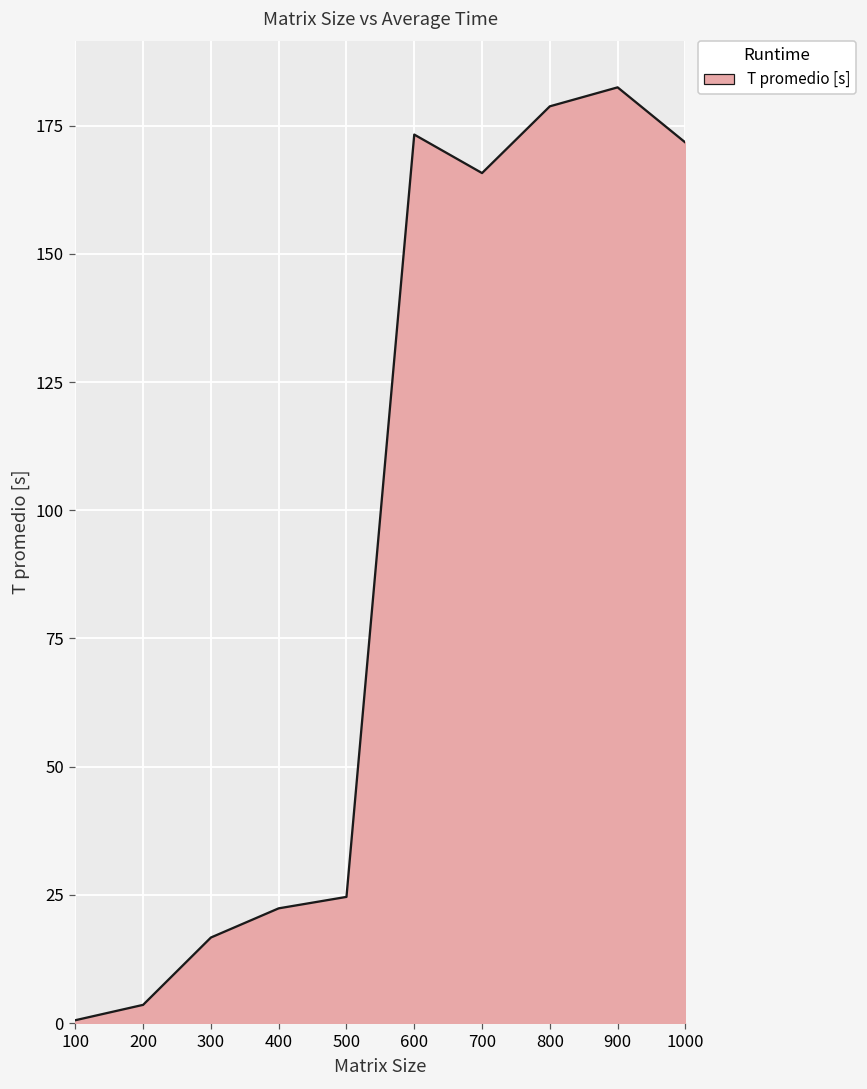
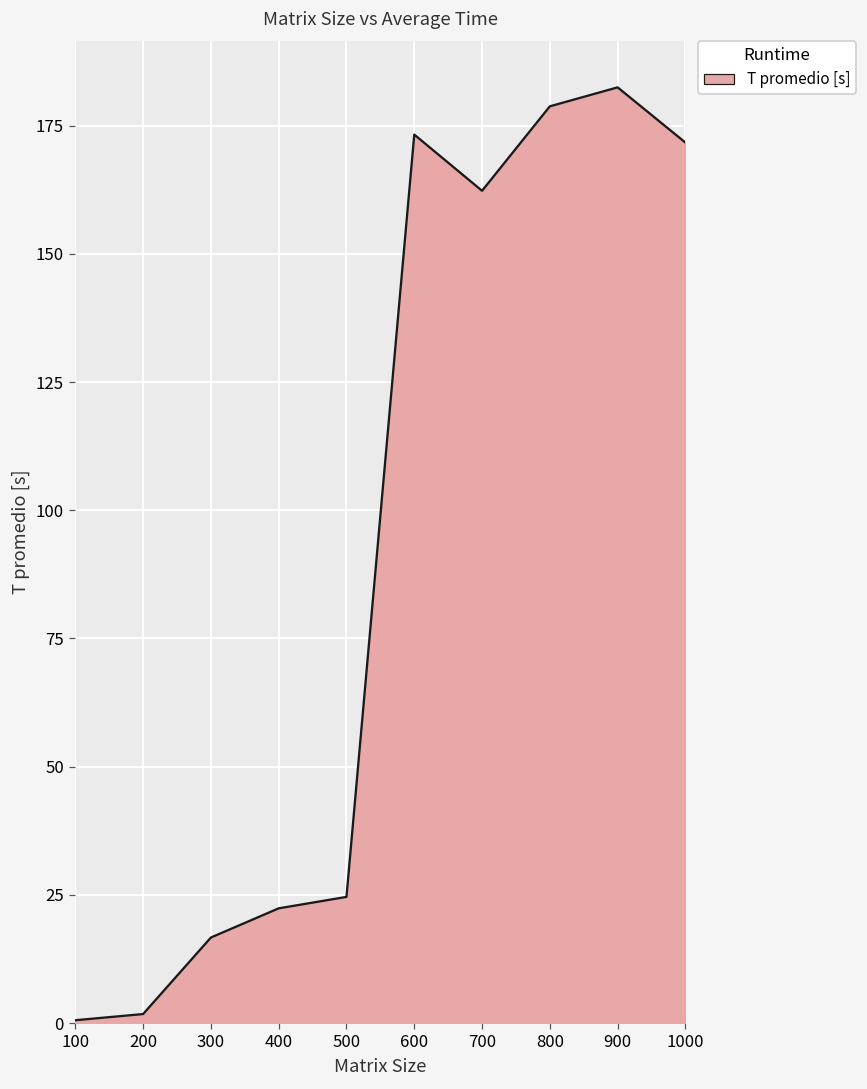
  {
    "100": 1,
-   "200": 4,
+   "200": 2,
    "300": 17,
    "400": 22,
    "500": 25,
    "600": 173,
-   "700": 166,
+   "700": 162,
    "800": 179,
    "900": 182,
    "1000": 172
  }
